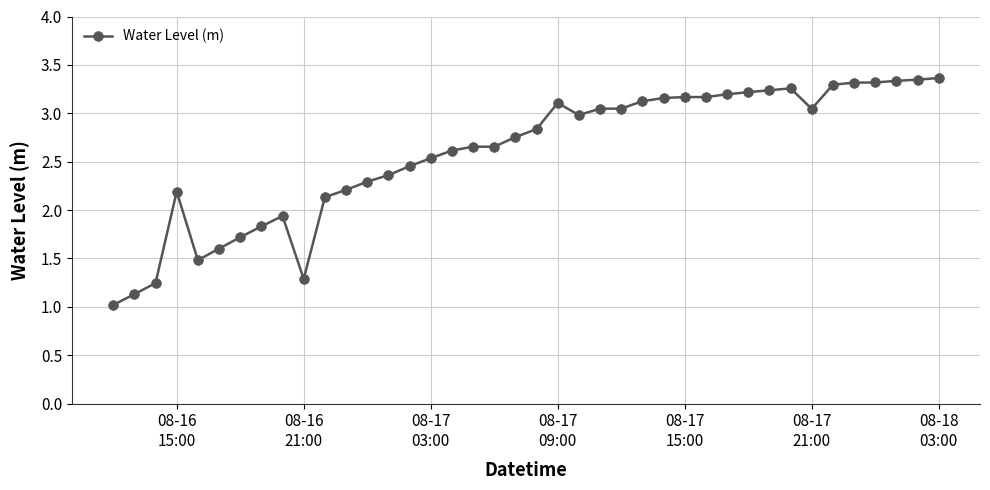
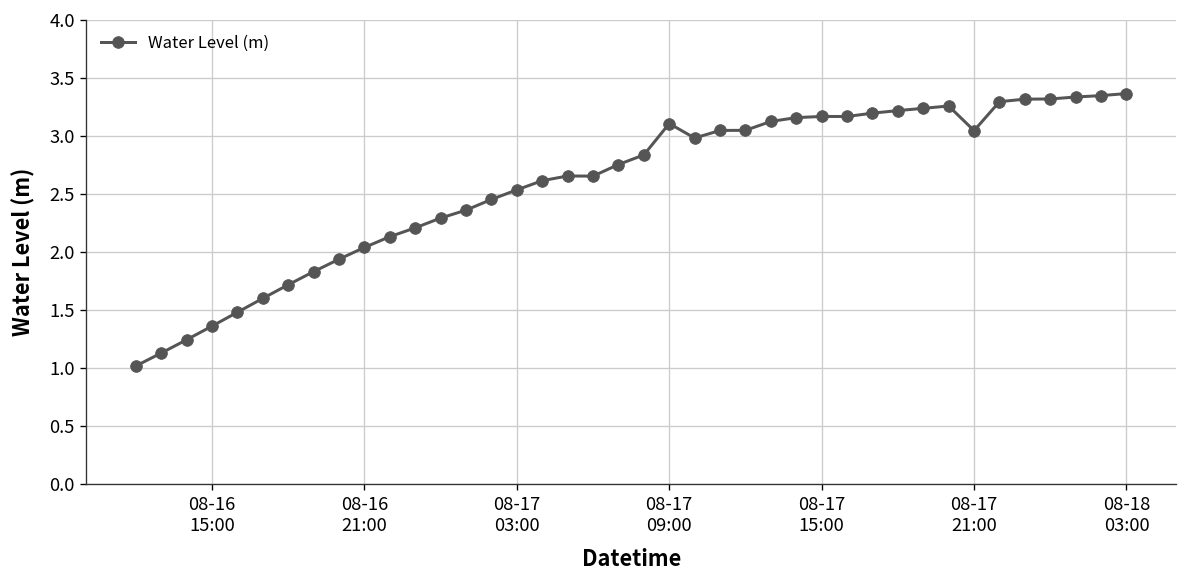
  {
-   "08-16 15:00": 2.2,
-   "08-16 21:00": 1.3,
+   "08-16 15:00": 1.4,
+   "08-16 21:00": 2.0,
    "08-17 03:00": 2.5,
    "08-17 09:00": 3.1,
    "08-17 15:00": 3.2,
    "08-17 21:00": 3.0,
    "08-18 03:00": 3.4
  }
